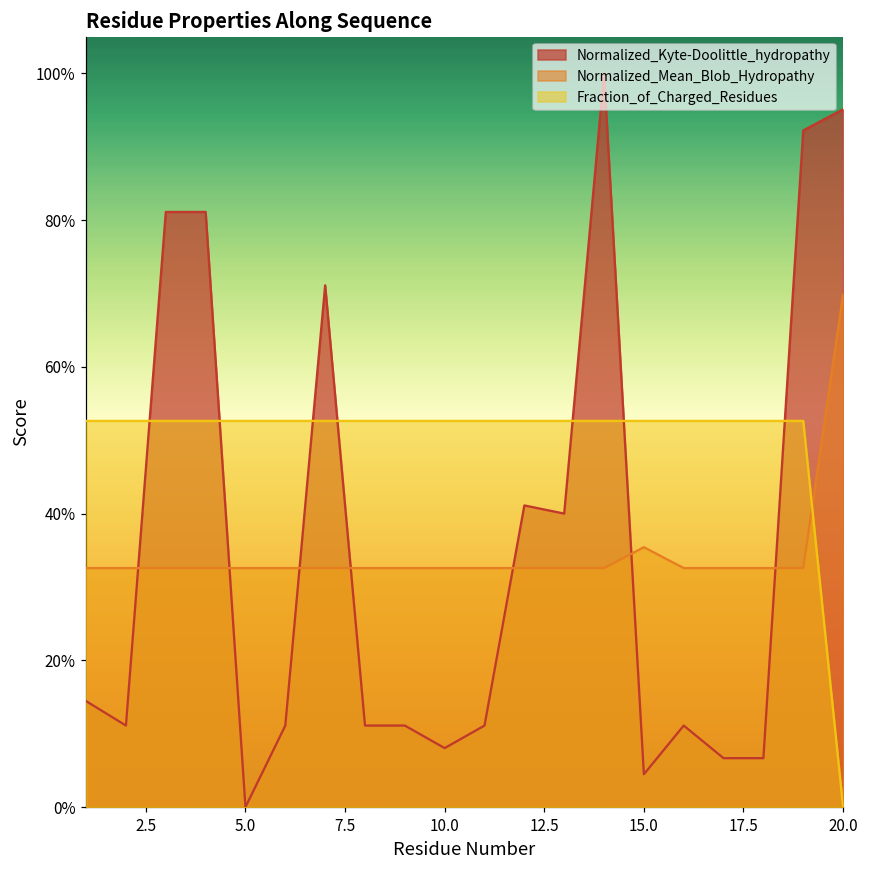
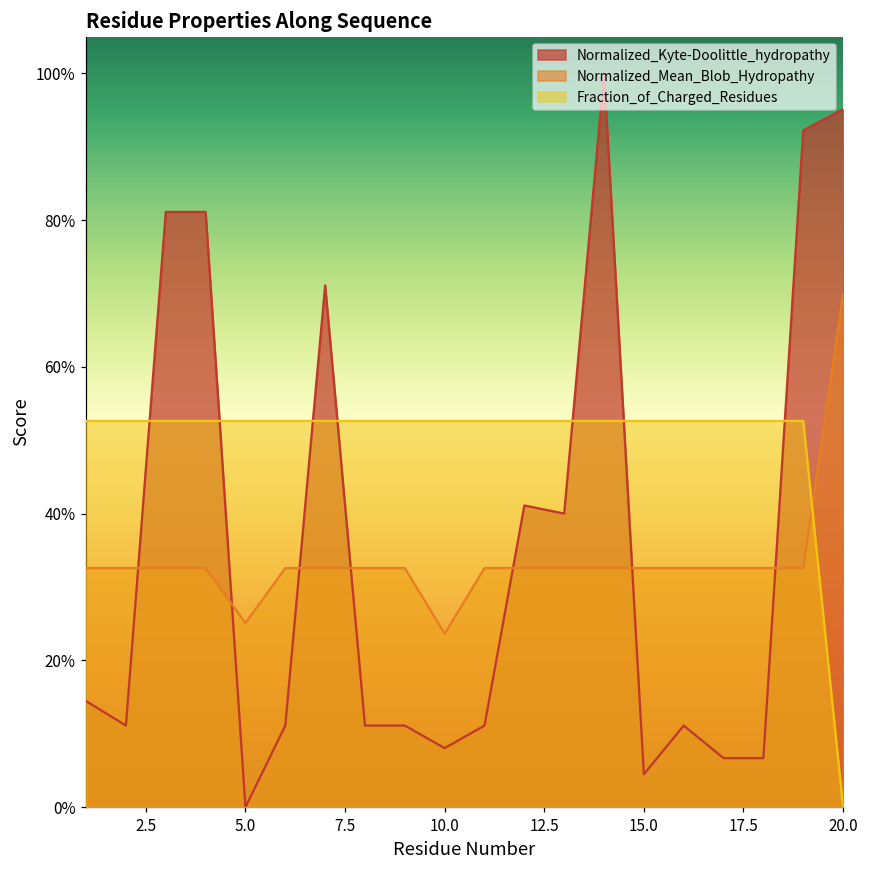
  {
    "Normalized_Kyte-Doolittle_hydropathy": {
      "5.0": "0%",
      "10.0": "8%",
      "15.0": "4%",
      "20.0": "95%"
    },
    "Normalized_Mean_Blob_Hydropathy": {
-     "5.0": "33%",
-     "10.0": "33%",
-     "15.0": "35%",
+     "5.0": "25%",
+     "10.0": "24%",
+     "15.0": "33%",
      "20.0": "70%"
    },
    "Fraction_of_Charged_Residues": {
      "5.0": "53%",
      "10.0": "53%",
      "15.0": "53%",
      "20.0": "0%"
    }
  }
